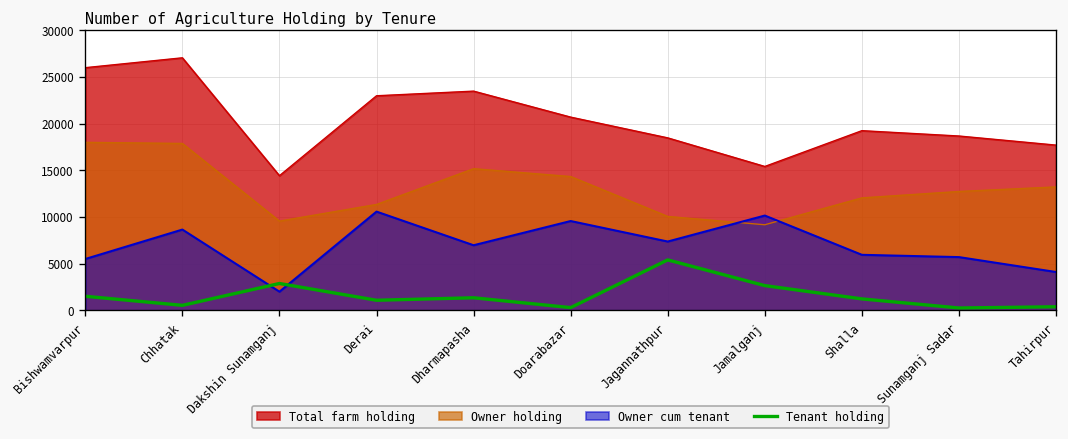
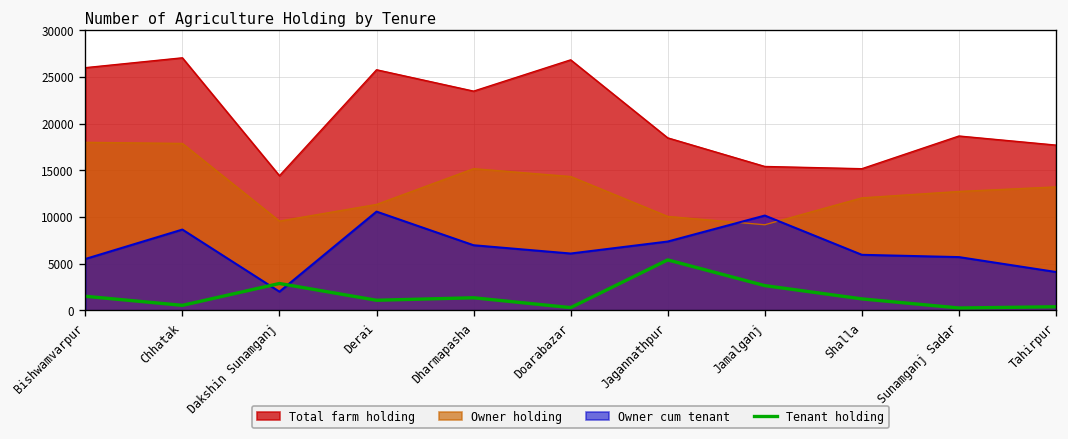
  {
    "Total farm holding": {
      "Bishwamvarpur": 26000,
      "Chhatak": 27000,
      "Dakshin Sunamganj": 14000,
-     "Derai": 23000,
+     "Derai": 26000,
      "Dharmapasha": 23000,
-     "Doarabazar": 21000,
+     "Doarabazar": 27000,
      "Jagannathpur": 18000,
      "Jamalganj": 15000,
-     "Shalla": 19000,
+     "Shalla": 15000,
      "Sunamganj Sadar": 19000,
      "Tahirpur": 18000
    },
    "Owner holding": {
      "Bishwamvarpur": 18000,
      "Chhatak": 18000,
      "Dakshin Sunamganj": 10000,
      "Derai": 11000,
      "Dharmapasha": 15000,
      "Doarabazar": 14000,
      "Jagannathpur": 10000,
      "Jamalganj": 9000,
      "Shalla": 12000,
      "Sunamganj Sadar": 13000,
      "Tahirpur": 13000
    },
    "Owner cum tenant": {
      "Bishwamvarpur": 6000,
      "Chhatak": 9000,
      "Dakshin Sunamganj": 2000,
      "Derai": 11000,
      "Dharmapasha": 7000,
-     "Doarabazar": 10000,
+     "Doarabazar": 6000,
      "Jagannathpur": 7000,
      "Jamalganj": 10000,
      "Shalla": 6000,
      "Sunamganj Sadar": 6000,
      "Tahirpur": 4000
    },
    "Tenant holding": {
      "Bishwamvarpur": 2000,
      "Chhatak": 1000,
      "Dakshin Sunamganj": 3000,
      "Derai": 1000,
      "Dharmapasha": 1000,
      "Doarabazar": 0,
      "Jagannathpur": 5000,
      "Jamalganj": 3000,
      "Shalla": 1000,
      "Sunamganj Sadar": 0,
      "Tahirpur": 0
    }
  }
